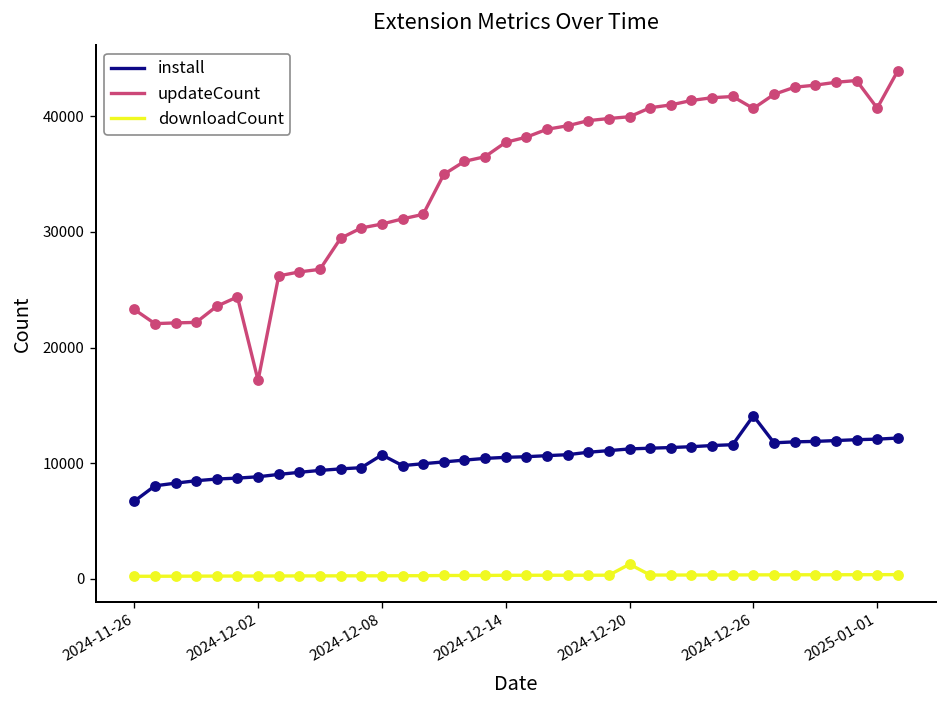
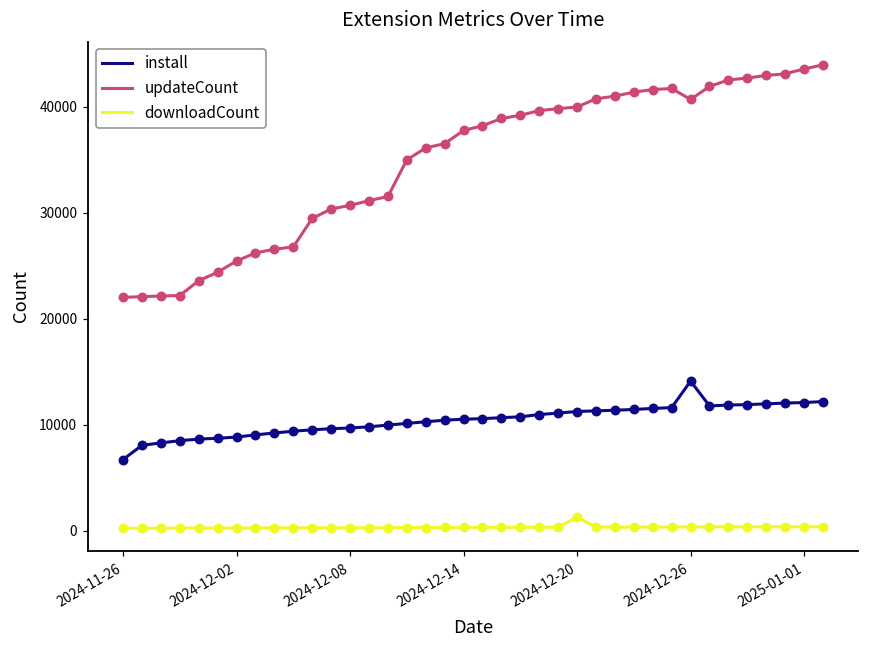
  {
    "install": {
      "2024-11-26": 7000,
      "2024-12-02": 9000,
-     "2024-12-08": 11000,
+     "2024-12-08": 10000,
      "2024-12-14": 11000,
      "2024-12-20": 11000,
      "2024-12-26": 14000,
      "2025-01-01": 12000
    },
    "updateCount": {
-     "2024-11-26": 23000,
-     "2024-12-02": 17000,
+     "2024-11-26": 22000,
+     "2024-12-02": 25000,
      "2024-12-08": 31000,
      "2024-12-14": 38000,
      "2024-12-20": 40000,
      "2024-12-26": 41000,
-     "2025-01-01": 41000
+     "2025-01-01": 44000
    },
    "downloadCount": {
      "2024-11-26": 0,
      "2024-12-02": 0,
      "2024-12-08": 0,
      "2024-12-14": 0,
      "2024-12-20": 1000,
      "2024-12-26": 0,
      "2025-01-01": 0
    }
  }
